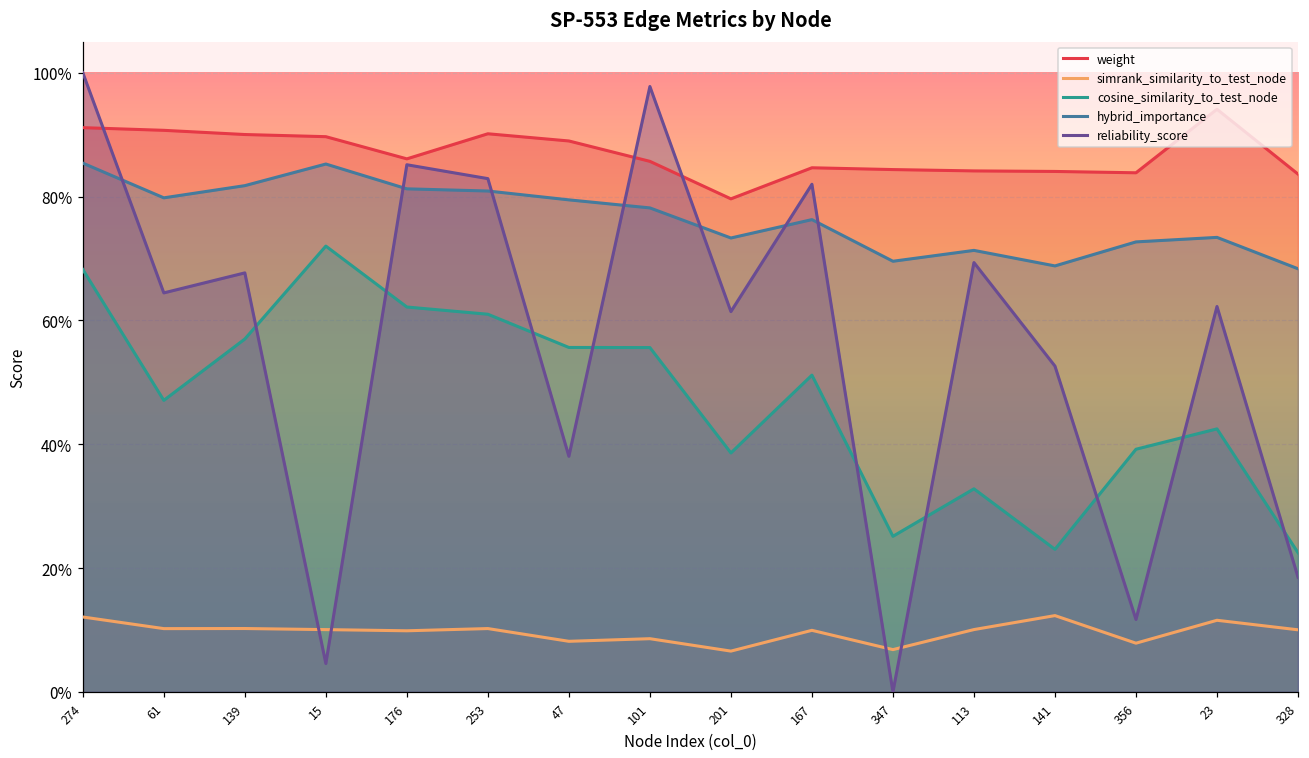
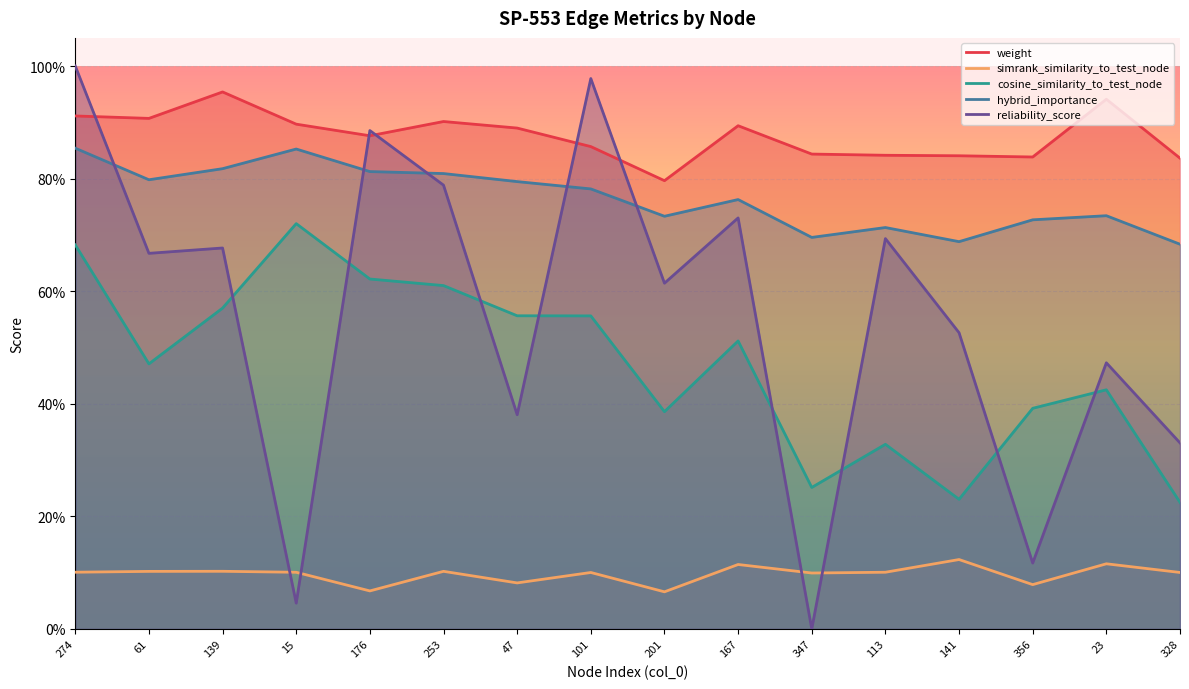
  {
    "weight": {
      "274": "91%",
      "61": "91%",
-     "139": "90%",
+     "139": "95%",
      "15": "90%",
-     "176": "86%",
+     "176": "88%",
      "253": "90%",
      "47": "89%",
      "101": "86%",
      "201": "80%",
-     "167": "85%",
+     "167": "89%",
      "347": "84%",
      "113": "84%",
      "141": "84%",
      "356": "84%",
      "328": "84%"
    },
    "simrank_similarity_to_test_node": {
-     "274": "12%",
+     "274": "10%",
      "61": "10%",
      "139": "10%",
      "15": "10%",
-     "176": "10%",
+     "176": "7%",
      "253": "10%",
      "47": "8%",
-     "101": "9%",
+     "101": "10%",
      "201": "7%",
-     "167": "10%",
-     "347": "7%",
+     "167": "11%",
+     "347": "10%",
      "113": "10%",
      "141": "12%",
      "356": "8%",
      "23": "12%",
      "328": "10%"
    },
    "reliability_score": {
      "274": "100%",
-     "61": "64%",
+     "61": "67%",
      "139": "68%",
      "15": "5%",
-     "176": "85%",
-     "253": "83%",
+     "176": "89%",
+     "253": "79%",
      "47": "38%",
      "101": "98%",
      "201": "61%",
-     "167": "82%",
+     "167": "73%",
      "347": "0%",
      "113": "69%",
      "141": "53%",
      "356": "12%",
-     "23": "62%",
-     "328": "19%"
+     "23": "47%",
+     "328": "33%"
    }
  }
